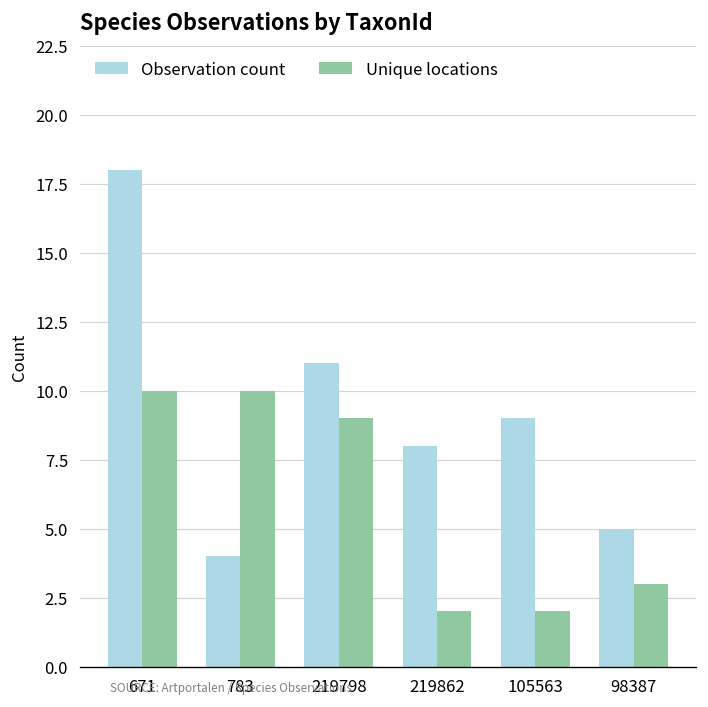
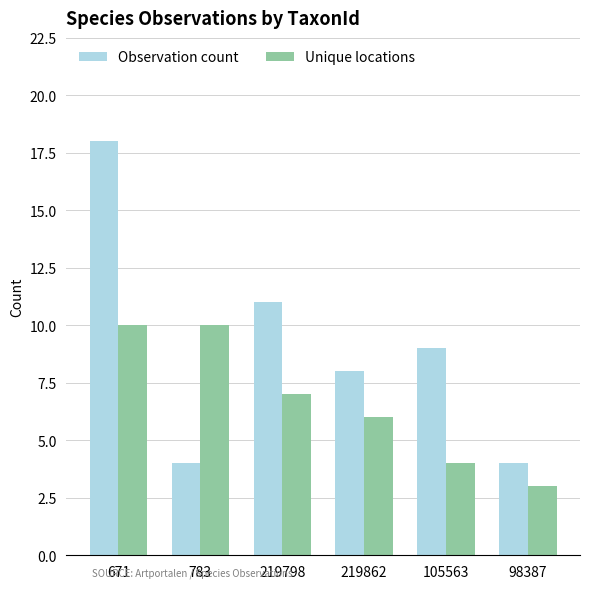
  {
    "Observation count": {
      "671": 18,
      "783": 4,
      "219798": 11,
      "219862": 8,
      "105563": 9,
-     "98387": 5
+     "98387": 4
    },
    "Unique locations": {
      "671": 10,
      "783": 10,
-     "219798": 9,
-     "219862": 2,
-     "105563": 2,
+     "219798": 7,
+     "219862": 6,
+     "105563": 4,
      "98387": 3
    }
  }
